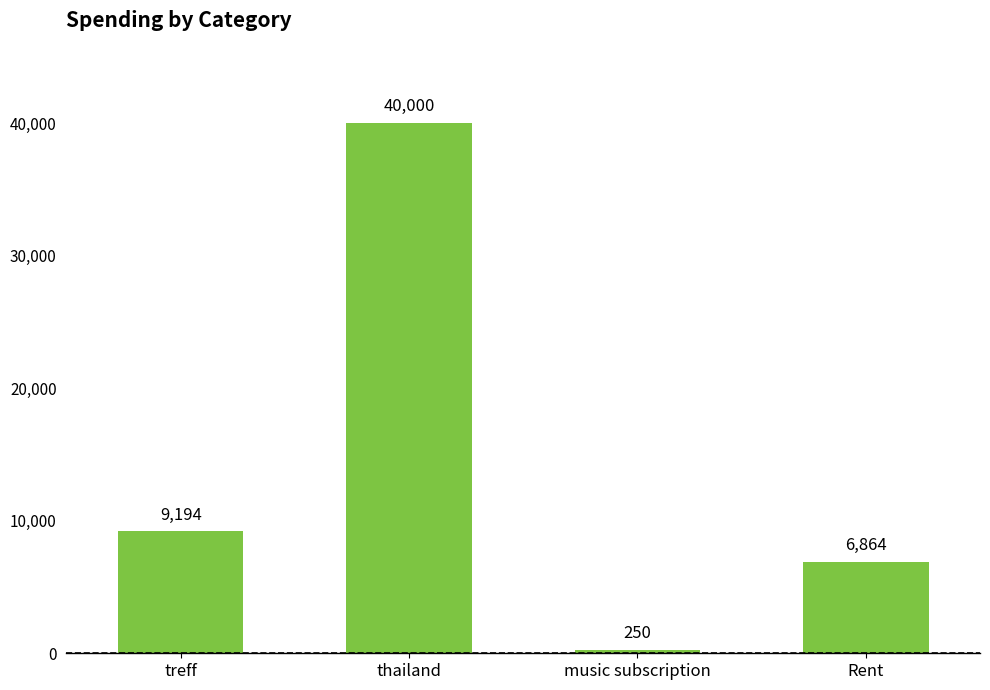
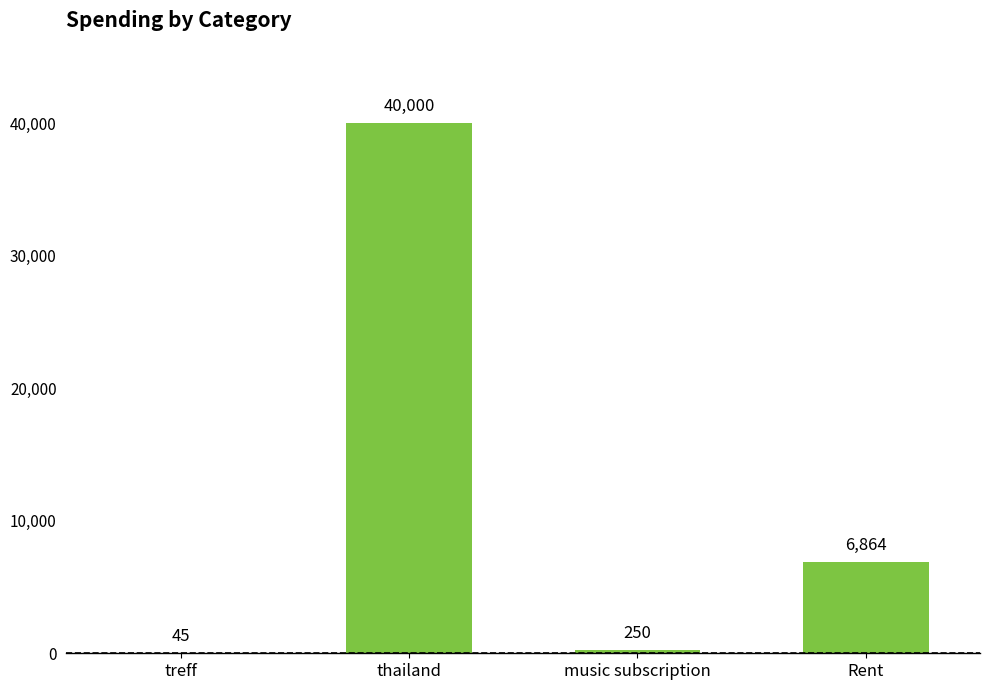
  {
-   "treff": "9,194",
+   "treff": "45",
    "thailand": "40,000",
    "music subscription": "250",
    "Rent": "6,864"
  }
